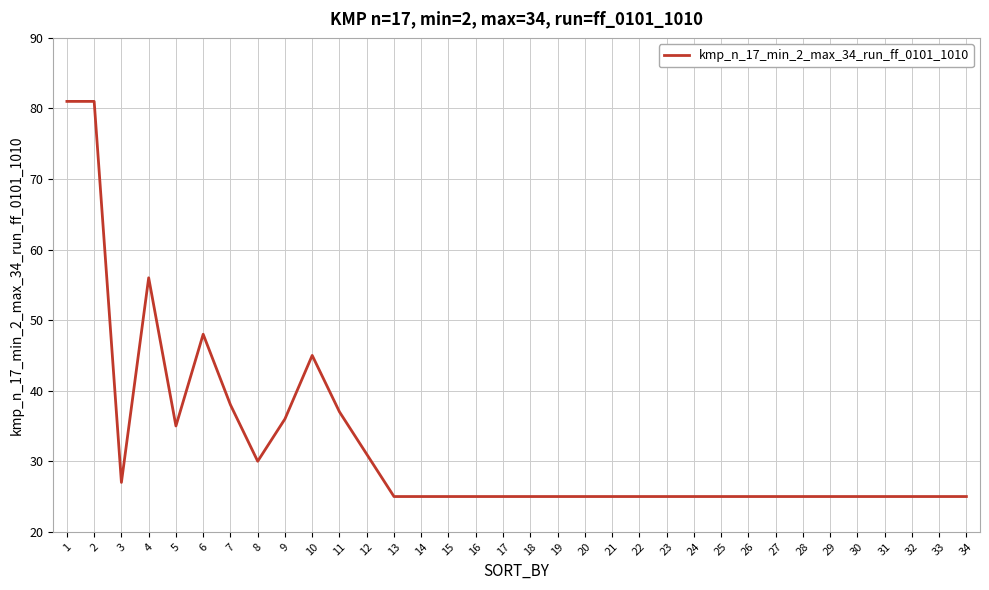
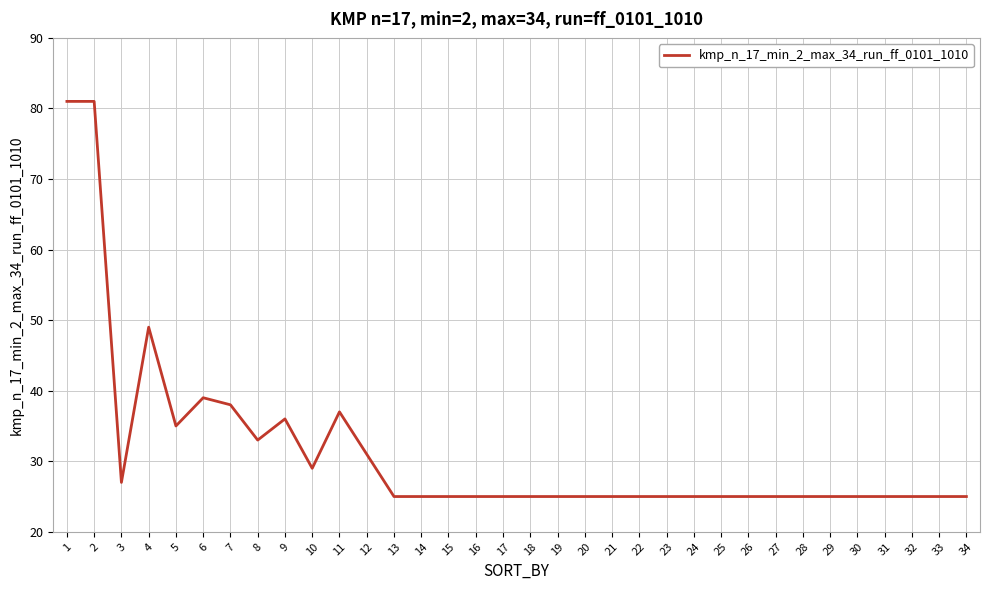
  {
    "1": 81,
    "2": 81,
    "3": 27,
-   "4": 56,
+   "4": 49,
    "5": 35,
-   "6": 48,
+   "6": 39,
    "7": 38,
-   "8": 30,
+   "8": 33,
    "9": 36,
-   "10": 45,
+   "10": 29,
    "11": 37,
    "12": 31,
    "13": 25,
    "14": 25,
    "15": 25,
    "16": 25,
    "17": 25,
    "18": 25,
    "19": 25,
    "20": 25,
    "21": 25,
    "22": 25,
    "23": 25,
    "24": 25,
    "25": 25,
    "26": 25,
    "27": 25,
    "28": 25,
    "29": 25,
    "30": 25,
    "31": 25,
    "32": 25,
    "33": 25,
    "34": 25
  }
